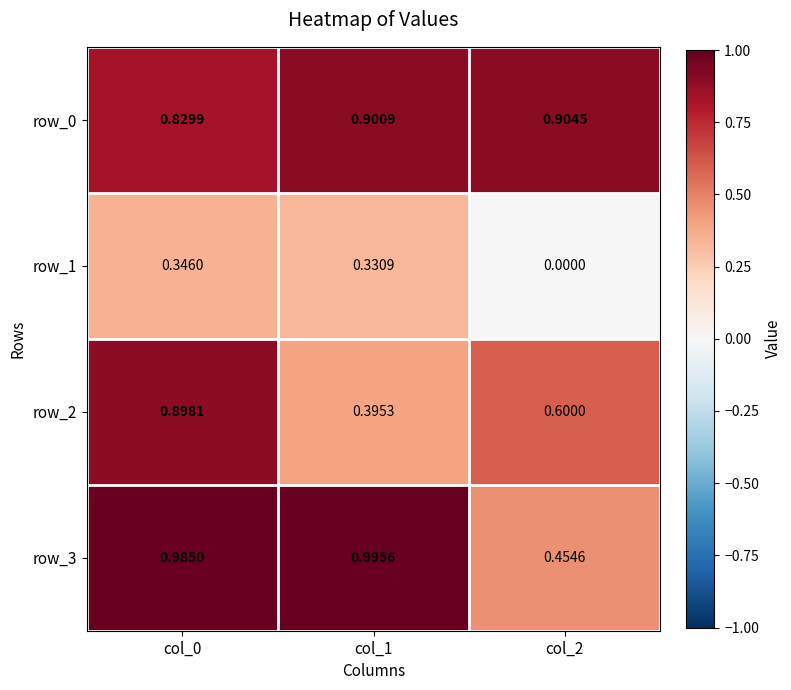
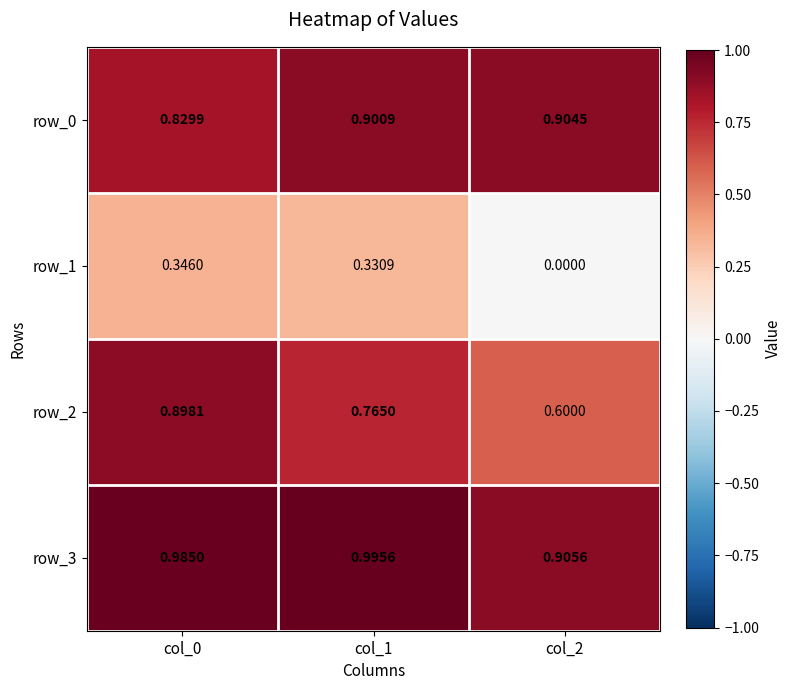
  {
    "row_0": {
      "col_0": 0.8299,
      "col_1": 0.9009,
      "col_2": 0.9045
    },
    "row_1": {
      "col_0": 0.3460,
      "col_1": 0.3309,
      "col_2": 0.0000
    },
    "row_2": {
      "col_0": 0.8981,
-     "col_1": 0.3953,
+     "col_1": 0.7650,
      "col_2": 0.6000
    },
    "row_3": {
      "col_0": 0.9850,
      "col_1": 0.9956,
-     "col_2": 0.4546
+     "col_2": 0.9056
    }
  }
